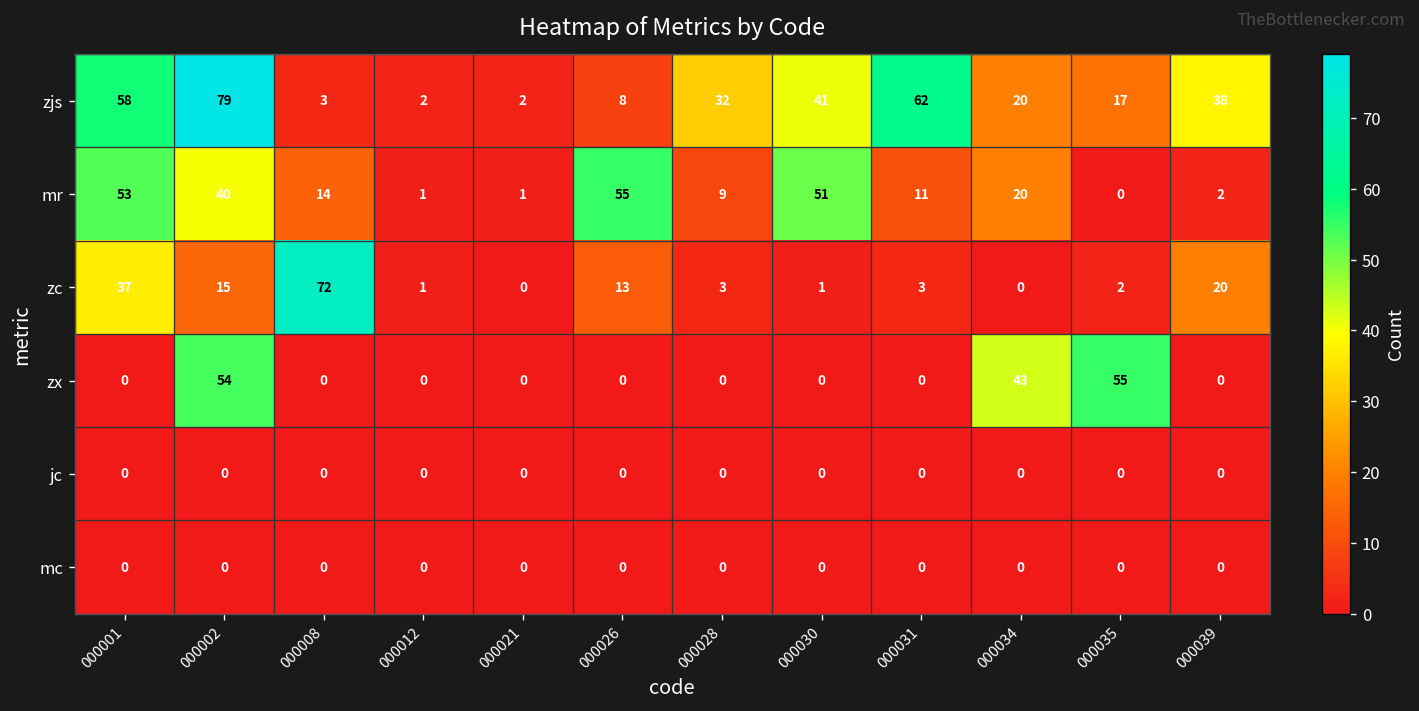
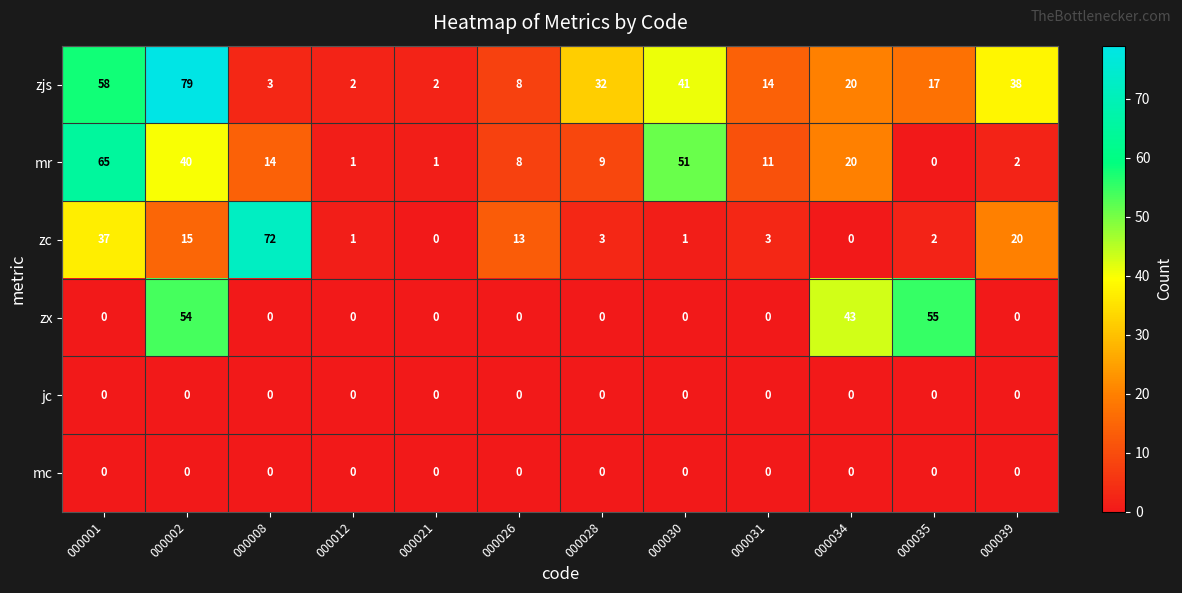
  {
    "zjs": {
      "000001": 58,
      "000002": 79,
      "000008": 3,
      "000012": 2,
      "000021": 2,
      "000026": 8,
      "000028": 32,
      "000030": 41,
-     "000031": 62,
+     "000031": 14,
      "000034": 20,
      "000035": 17,
      "000039": 38
    },
    "mr": {
-     "000001": 53,
+     "000001": 65,
      "000002": 40,
      "000008": 14,
      "000012": 1,
      "000021": 1,
-     "000026": 55,
+     "000026": 8,
      "000028": 9,
      "000030": 51,
      "000031": 11,
      "000034": 20,
      "000035": 0,
      "000039": 2
    },
    "zc": {
      "000001": 37,
      "000002": 15,
      "000008": 72,
      "000012": 1,
      "000021": 0,
      "000026": 13,
      "000028": 3,
      "000030": 1,
      "000031": 3,
      "000034": 0,
      "000035": 2,
      "000039": 20
    },
    "zx": {
      "000001": 0,
      "000002": 54,
      "000008": 0,
      "000012": 0,
      "000021": 0,
      "000026": 0,
      "000028": 0,
      "000030": 0,
      "000031": 0,
      "000034": 43,
      "000035": 55,
      "000039": 0
    },
    "jc": {
      "000001": 0,
      "000002": 0,
      "000008": 0,
      "000012": 0,
      "000021": 0,
      "000026": 0,
      "000028": 0,
      "000030": 0,
      "000031": 0,
      "000034": 0,
      "000035": 0,
      "000039": 0
    },
    "mc": {
      "000001": 0,
      "000002": 0,
      "000008": 0,
      "000012": 0,
      "000021": 0,
      "000026": 0,
      "000028": 0,
      "000030": 0,
      "000031": 0,
      "000034": 0,
      "000035": 0,
      "000039": 0
    }
  }
